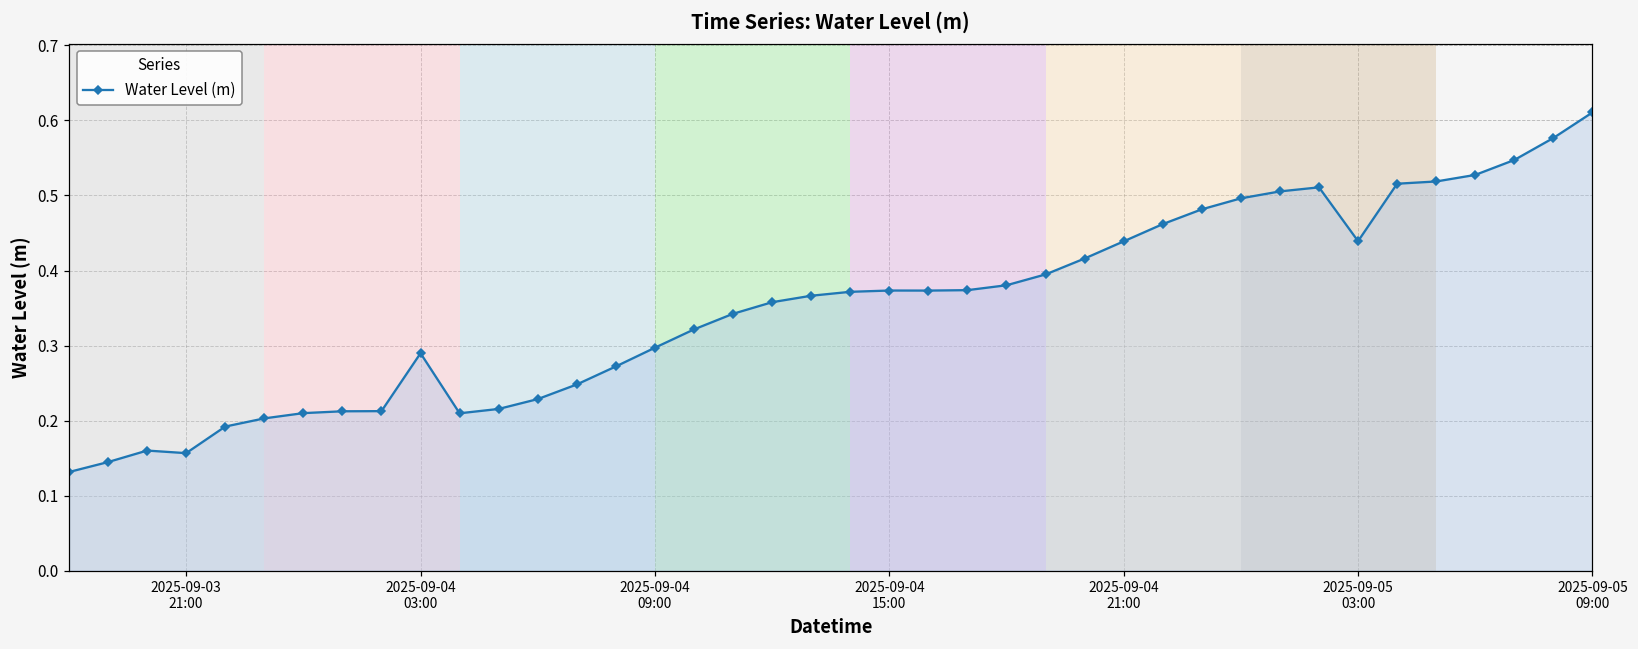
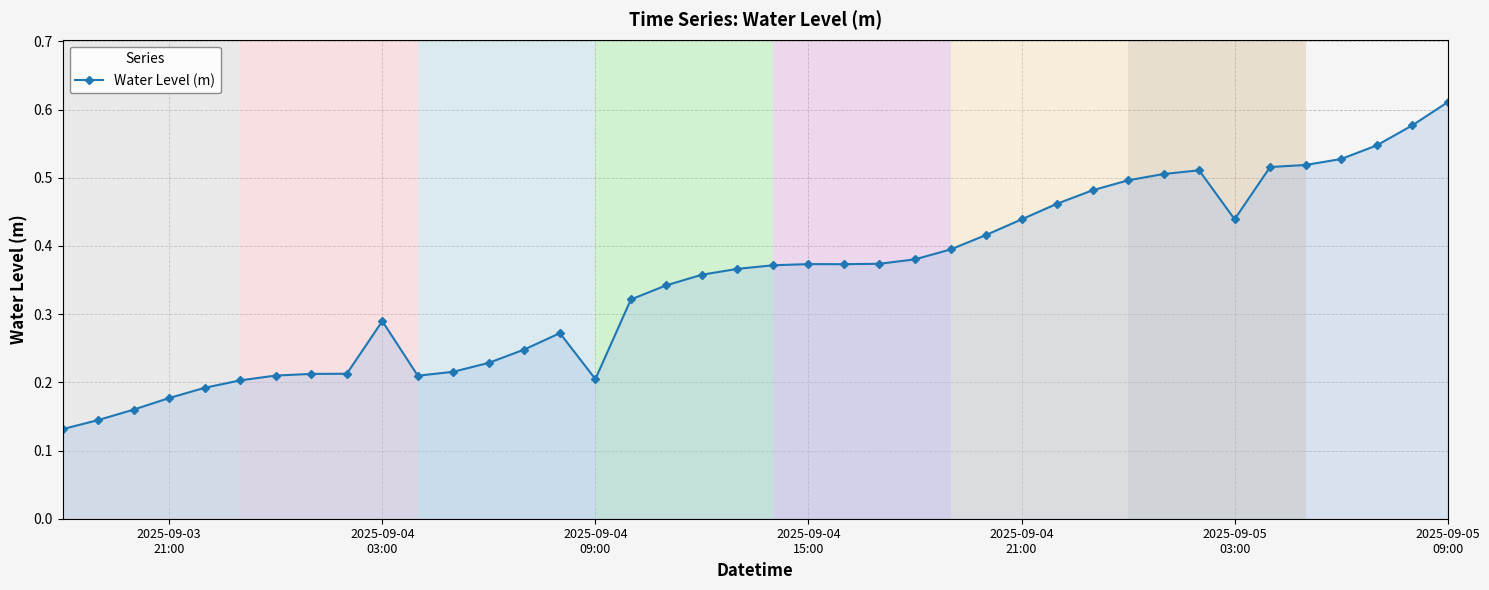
  {
-   "2025-09-03 21:00": 0.16,
+   "2025-09-03 21:00": 0.18,
    "2025-09-04 03:00": 0.29,
-   "2025-09-04 09:00": 0.30,
+   "2025-09-04 09:00": 0.20,
    "2025-09-04 15:00": 0.37,
    "2025-09-04 21:00": 0.44,
    "2025-09-05 03:00": 0.44,
    "2025-09-05 09:00": 0.61
  }
